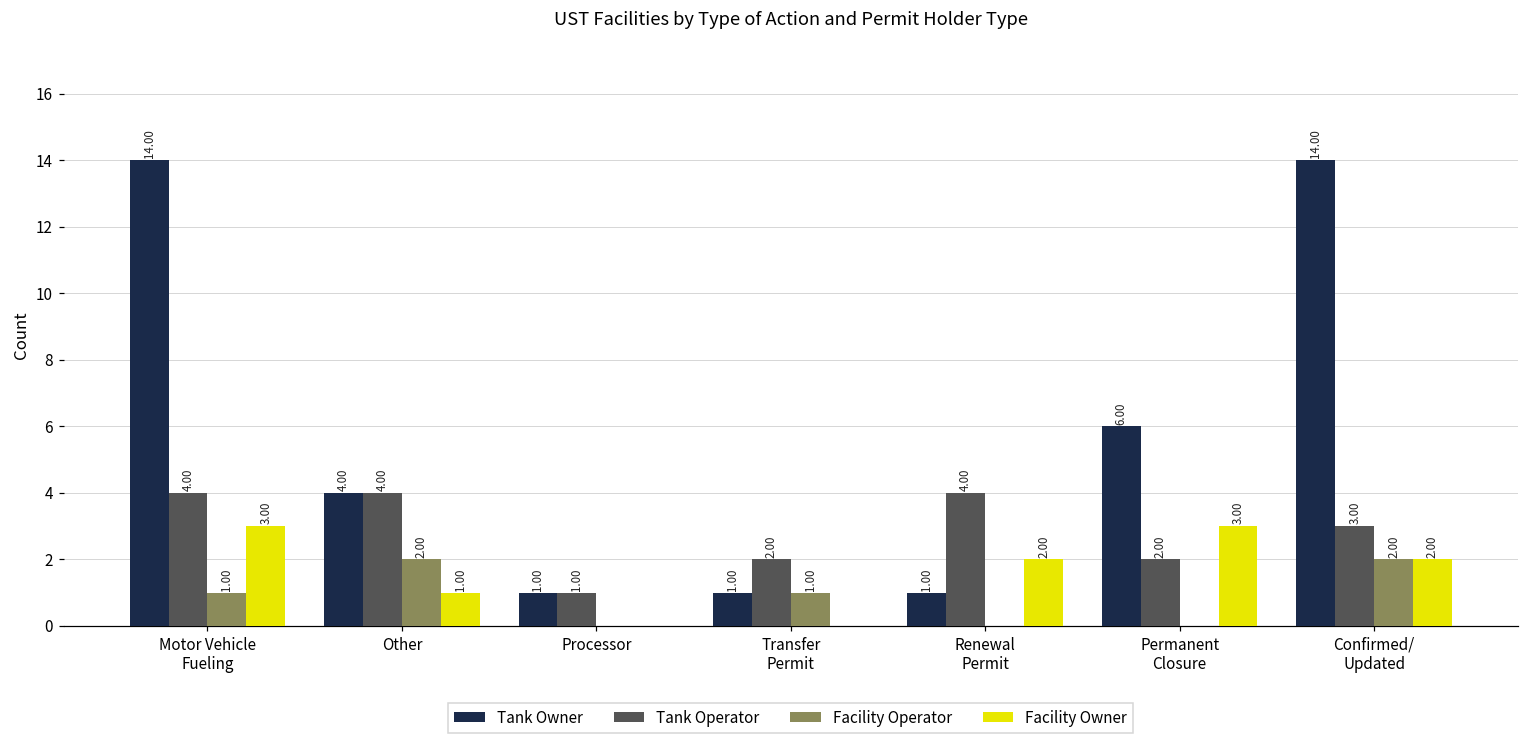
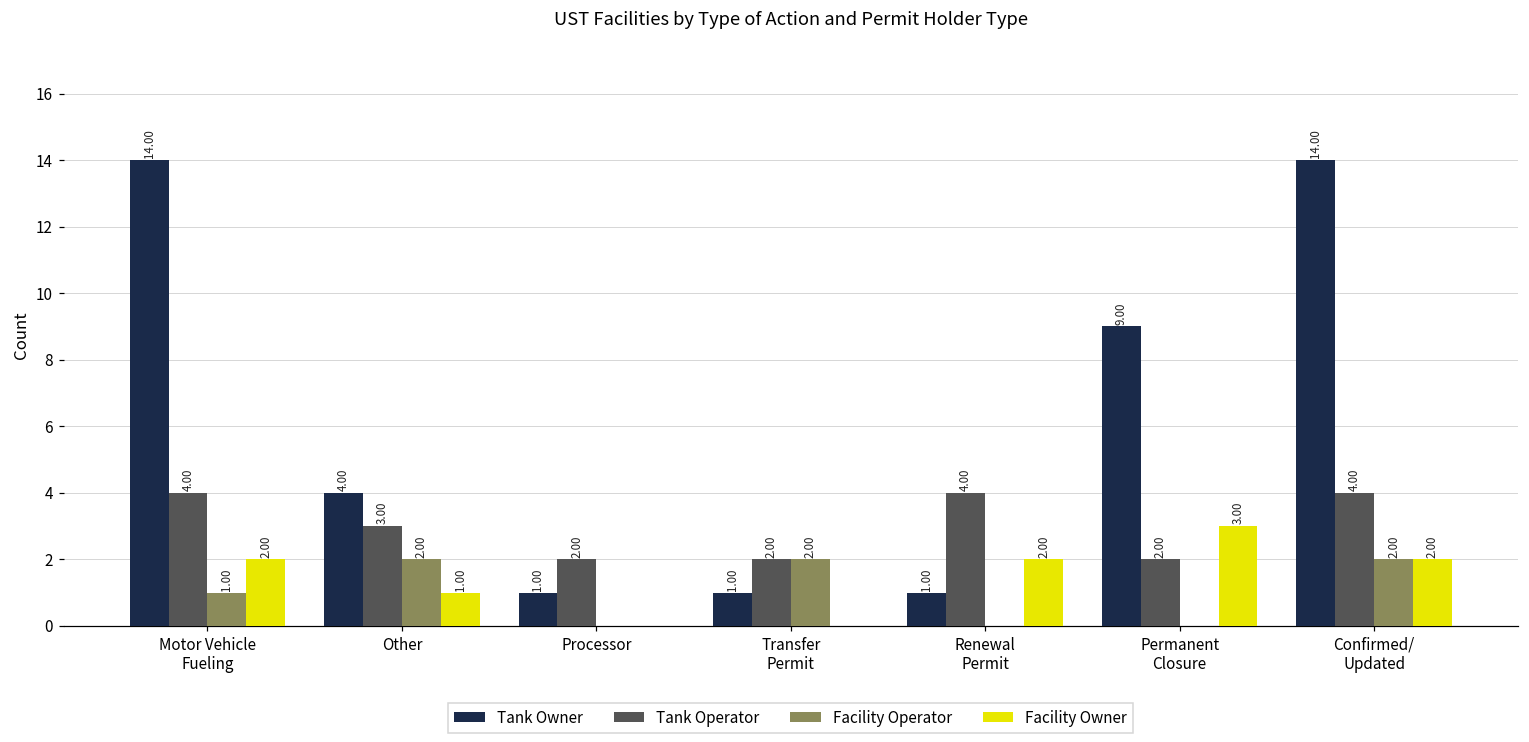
  {
    "Tank Owner": {
      "Motor Vehicle Fueling": 14.00,
      "Other": 4.00,
      "Processor": 1.00,
      "Transfer Permit": 1.00,
      "Renewal Permit": 1.00,
-     "Permanent Closure": 6.00,
+     "Permanent Closure": 9.00,
      "Confirmed/ Updated": 14.00
    },
    "Tank Operator": {
      "Motor Vehicle Fueling": 4.00,
-     "Other": 4.00,
-     "Processor": 1.00,
+     "Other": 3.00,
+     "Processor": 2.00,
      "Transfer Permit": 2.00,
      "Renewal Permit": 4.00,
      "Permanent Closure": 2.00,
-     "Confirmed/ Updated": 3.00
+     "Confirmed/ Updated": 4.00
    },
    "Facility Operator": {
      "Motor Vehicle Fueling": 1.00,
      "Other": 2.00,
-     "Transfer Permit": 1.00,
+     "Transfer Permit": 2.00,
      "Confirmed/ Updated": 2.00
    },
    "Facility Owner": {
-     "Motor Vehicle Fueling": 3.00,
+     "Motor Vehicle Fueling": 2.00,
      "Other": 1.00,
      "Renewal Permit": 2.00,
      "Permanent Closure": 3.00,
      "Confirmed/ Updated": 2.00
    }
  }
